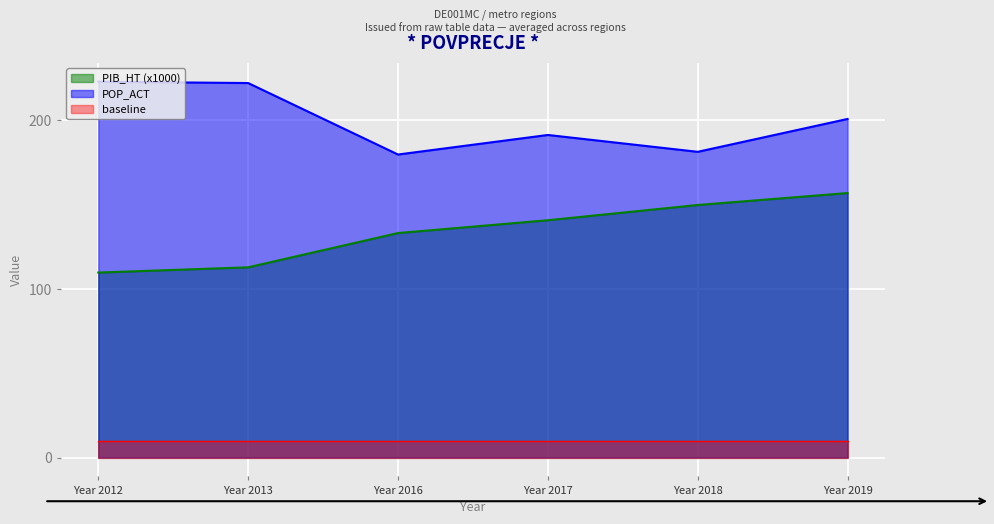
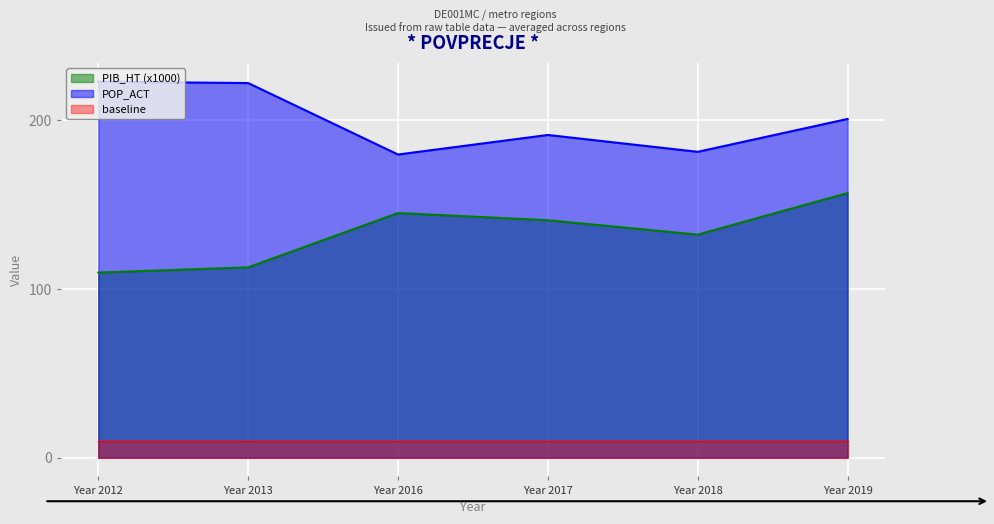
  {
    "PIB_HT (x1000)": {
      "Year 2012": 110,
      "Year 2013": 113,
-     "Year 2016": 133,
+     "Year 2016": 145,
      "Year 2017": 141,
-     "Year 2018": 150,
+     "Year 2018": 132,
      "Year 2019": 157
    },
    "POP_ACT": {
      "Year 2013": 222,
      "Year 2016": 180,
      "Year 2017": 191,
      "Year 2018": 181,
      "Year 2019": 201
    },
    "baseline": {
      "Year 2012": 10,
      "Year 2013": 10,
      "Year 2016": 10,
      "Year 2017": 10,
      "Year 2018": 10,
      "Year 2019": 10
    }
  }
